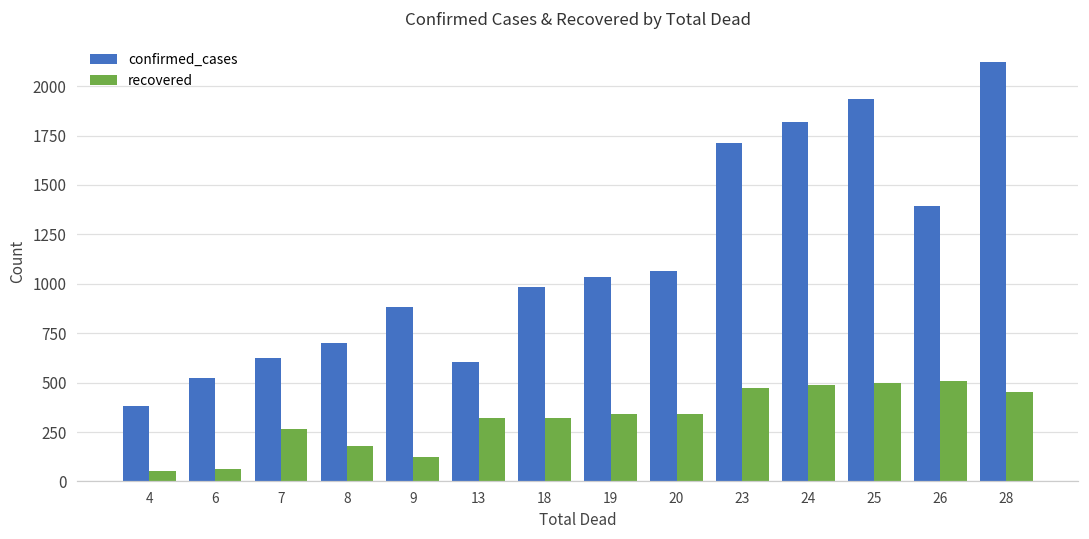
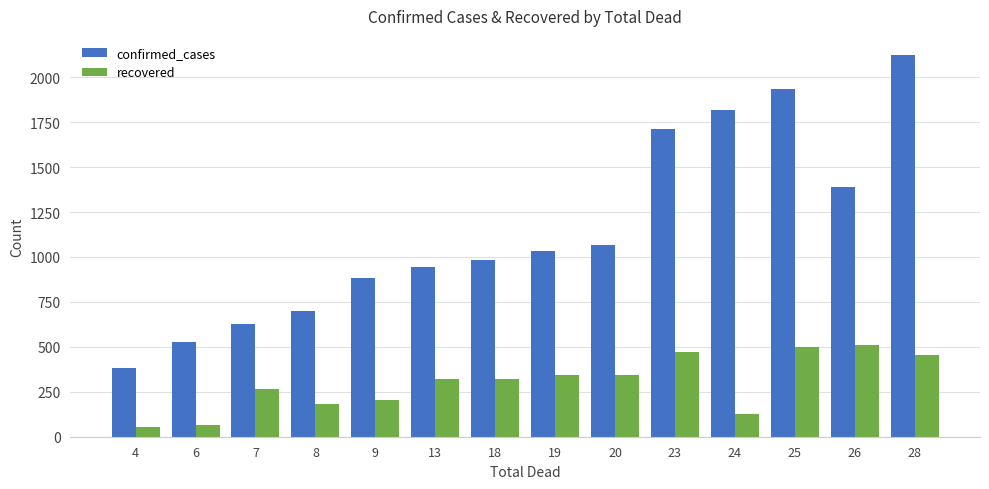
  {
    "confirmed_cases": {
      "4": 380,
      "6": 530,
      "7": 630,
      "8": 700,
      "9": 890,
-     "13": 600,
+     "13": 940,
      "18": 980,
      "19": 1030,
      "20": 1060,
      "23": 1710,
      "24": 1820,
      "25": 1940,
      "26": 1390,
      "28": 2120
    },
    "recovered": {
      "4": 50,
      "6": 60,
      "7": 270,
      "8": 180,
-     "9": 120,
+     "9": 210,
      "13": 320,
      "18": 320,
      "19": 340,
      "20": 340,
      "23": 470,
-     "24": 490,
+     "24": 130,
      "25": 500,
      "26": 510,
      "28": 450
    }
  }
